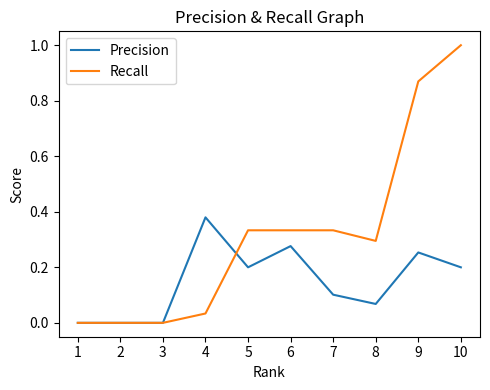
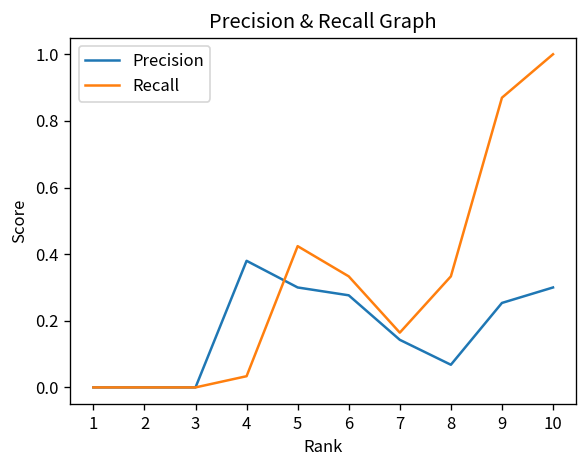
  {
    "Precision": {
      "4": 0.38,
-     "5": 0.2,
+     "5": 0.3,
      "6": 0.28,
-     "7": 0.10,
+     "7": 0.14,
      "8": 0.07,
      "9": 0.25,
-     "10": 0.2
+     "10": 0.3
    },
    "Recall": {
      "4": 0.03,
-     "5": 0.33,
+     "5": 0.42,
      "6": 0.33,
-     "7": 0.33,
-     "8": 0.30,
+     "7": 0.16,
+     "8": 0.33,
      "9": 0.87,
      "10": 1.00
    }
  }
